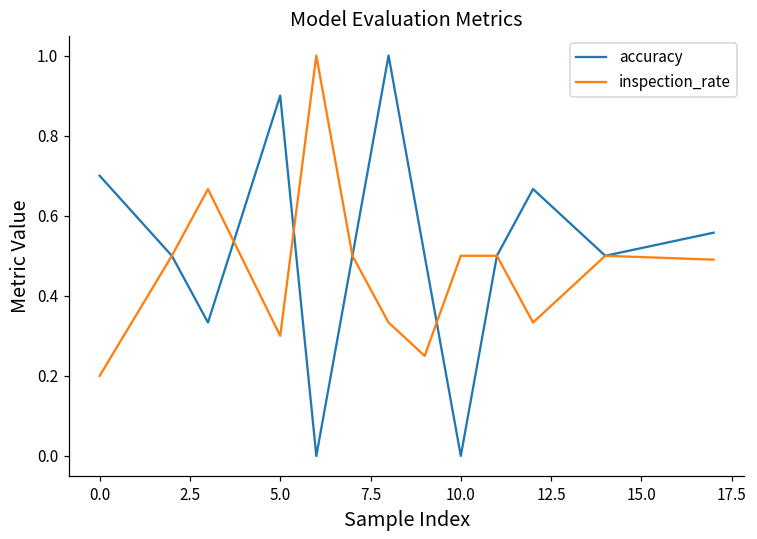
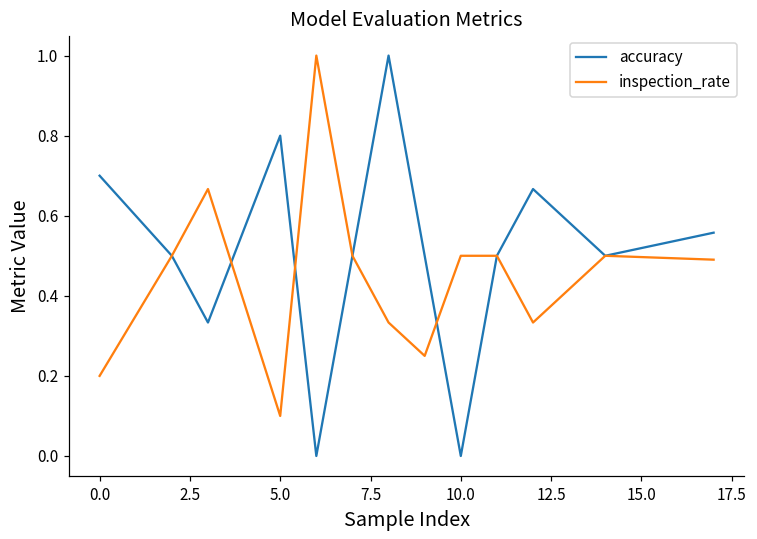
  {
    "accuracy": {
      "0.0": 0.7,
-     "5.0": 0.9,
+     "5.0": 0.8,
      "10.0": 0.0
    },
    "inspection_rate": {
      "0.0": 0.2,
-     "5.0": 0.3,
+     "5.0": 0.1,
      "10.0": 0.5
    }
  }
